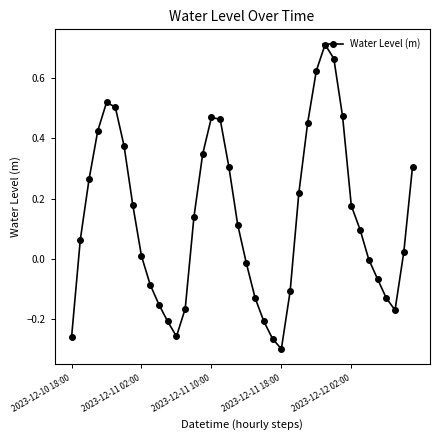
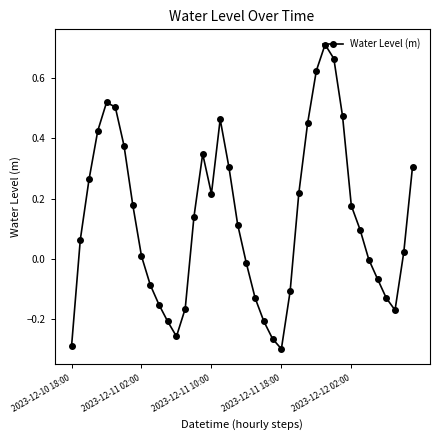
  {
-   "2023-12-10 18:00": -0.26,
+   "2023-12-10 18:00": -0.29,
    "2023-12-11 02:00": 0.01,
-   "2023-12-11 10:00": 0.47,
+   "2023-12-11 10:00": 0.22,
    "2023-12-11 18:00": -0.30,
    "2023-12-12 02:00": 0.18
  }
